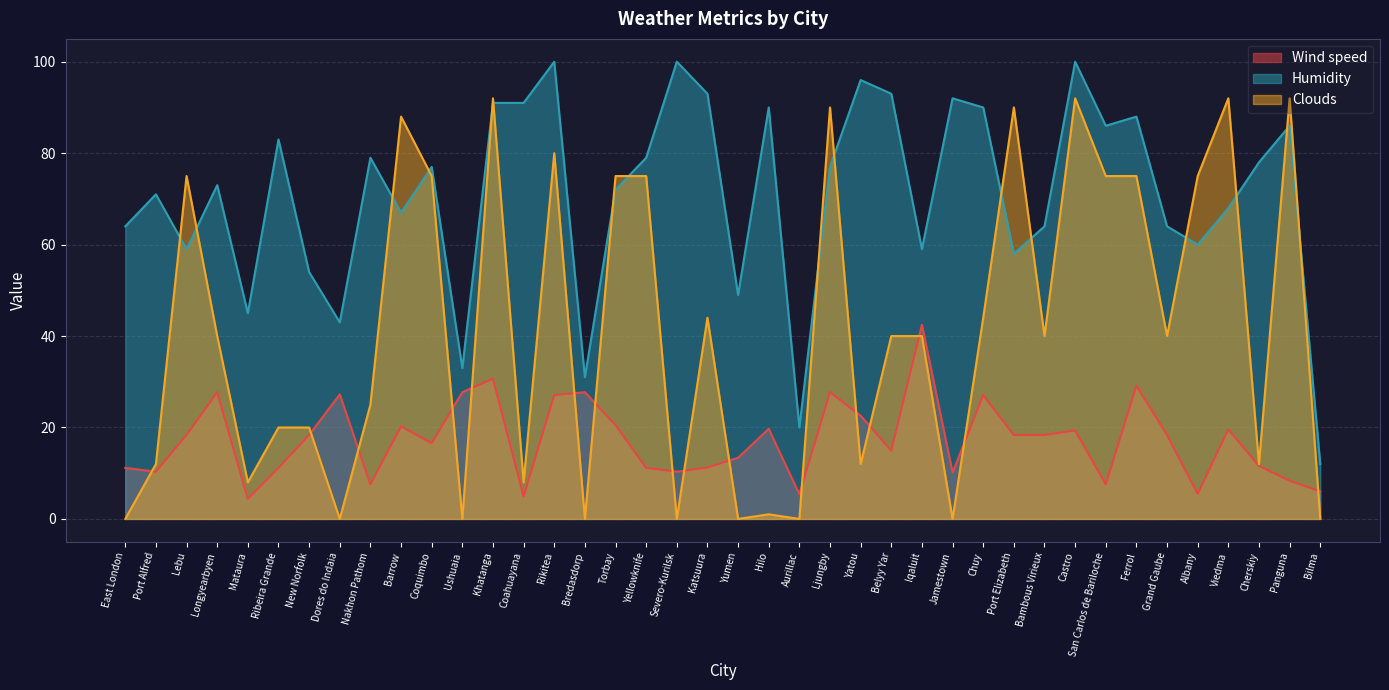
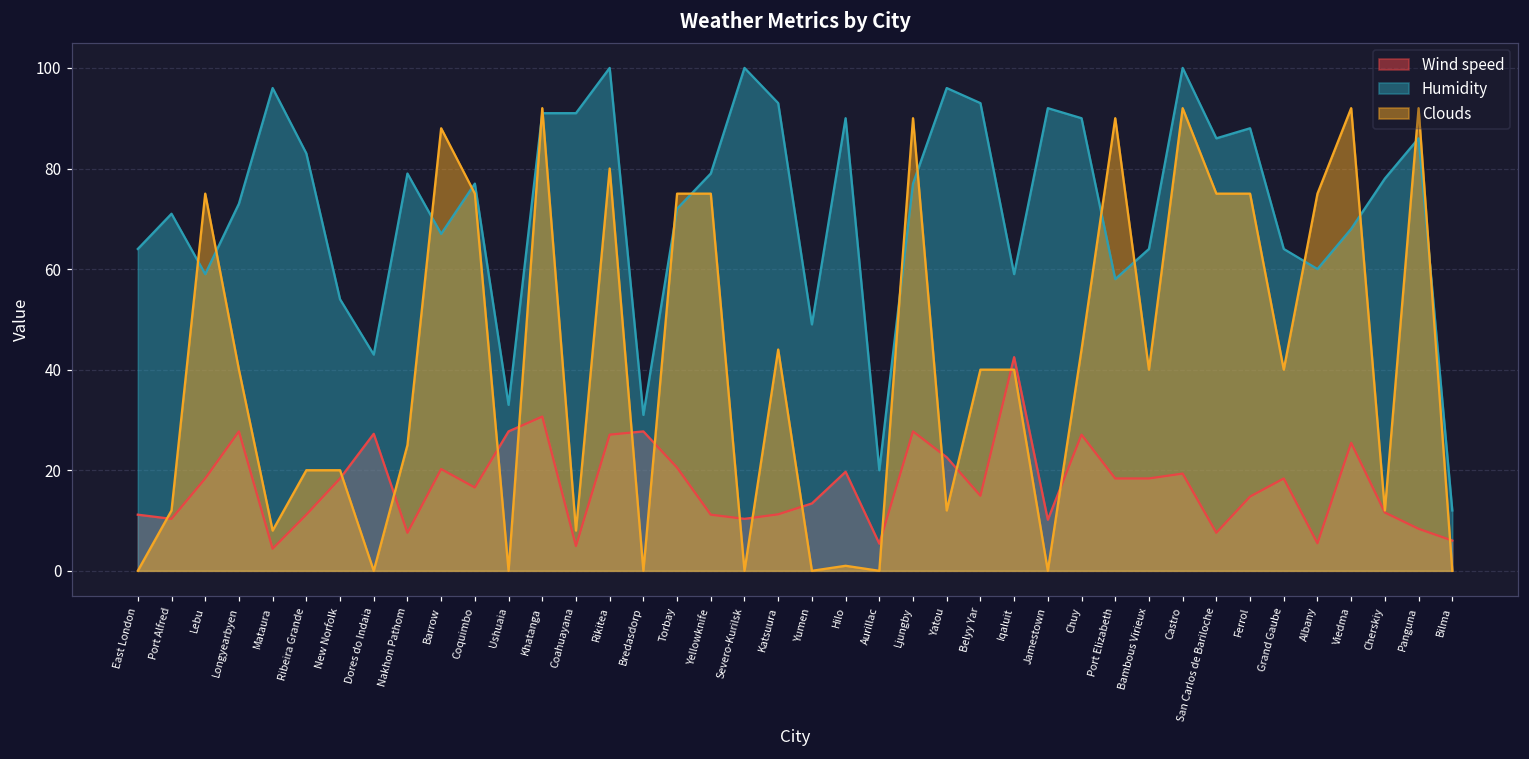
  {
    "Wind speed": {
      "East London": 11,
      "Port Alfred": 10,
      "Lebu": 18,
      "Longyearbyen": 28,
      "Mataura": 4,
      "Ribeira Grande": 11,
      "New Norfolk": 18,
      "Dores do Indaia": 27,
      "Nakhon Pathom": 8,
      "Barrow": 20,
      "Coquimbo": 17,
      "Ushuaia": 28,
      "Khatanga": 31,
      "Coahuayana": 5,
      "Rikitea": 27,
      "Bredasdorp": 28,
      "Torbay": 21,
      "Yellowknife": 11,
      "Severo-Kurilsk": 10,
      "Katsuura": 11,
      "Yumen": 13,
      "Hilo": 20,
      "Aurillac": 5,
      "Ljungby": 28,
      "Yatou": 23,
      "Belyy Yar": 15,
      "Iqaluit": 42,
      "Jamestown": 10,
      "Chuy": 27,
      "Port Elizabeth": 18,
      "Bambous Virieux": 18,
      "Castro": 19,
      "San Carlos de Bariloche": 8,
-     "Ferrol": 29,
+     "Ferrol": 15,
      "Grand Gaube": 18,
      "Albany": 5,
-     "Viedma": 20,
+     "Viedma": 25,
      "Panguna": 8,
      "Bilma": 6
    },
    "Humidity": {
      "East London": 64,
      "Port Alfred": 71,
      "Lebu": 59,
      "Longyearbyen": 73,
-     "Mataura": 45,
+     "Mataura": 96,
      "Ribeira Grande": 83,
      "New Norfolk": 54,
      "Dores do Indaia": 43,
      "Nakhon Pathom": 79,
      "Barrow": 67,
      "Coquimbo": 77,
      "Ushuaia": 33,
      "Khatanga": 91,
      "Coahuayana": 91,
      "Rikitea": 100,
      "Bredasdorp": 31,
      "Torbay": 72,
      "Yellowknife": 79,
      "Severo-Kurilsk": 100,
      "Katsuura": 93,
      "Yumen": 49,
      "Hilo": 90,
      "Aurillac": 20,
      "Ljungby": 77,
      "Yatou": 96,
      "Belyy Yar": 93,
      "Iqaluit": 59,
      "Jamestown": 92,
      "Chuy": 90,
      "Port Elizabeth": 58,
      "Bambous Virieux": 64,
      "Castro": 100,
      "San Carlos de Bariloche": 86,
      "Ferrol": 88,
      "Grand Gaube": 64,
      "Albany": 60,
      "Viedma": 68,
      "Cherskiy": 78,
      "Panguna": 86,
      "Bilma": 12
    },
    "Clouds": {
      "East London": 0,
      "Port Alfred": 12,
      "Lebu": 75,
      "Longyearbyen": 40,
      "Mataura": 8,
      "Ribeira Grande": 20,
      "New Norfolk": 20,
      "Dores do Indaia": 0,
      "Nakhon Pathom": 25,
      "Barrow": 88,
      "Coquimbo": 75,
      "Ushuaia": 0,
      "Khatanga": 92,
      "Coahuayana": 8,
      "Rikitea": 80,
      "Bredasdorp": 0,
      "Torbay": 75,
      "Yellowknife": 75,
      "Severo-Kurilsk": 0,
      "Katsuura": 44,
      "Yumen": 0,
      "Hilo": 1,
      "Aurillac": 0,
      "Ljungby": 90,
      "Yatou": 12,
      "Belyy Yar": 40,
      "Iqaluit": 40,
      "Jamestown": 0,
      "Chuy": 44,
      "Port Elizabeth": 90,
      "Bambous Virieux": 40,
      "Castro": 92,
      "San Carlos de Bariloche": 75,
      "Ferrol": 75,
      "Grand Gaube": 40,
      "Albany": 75,
      "Viedma": 92,
      "Bilma": 0
    }
  }
